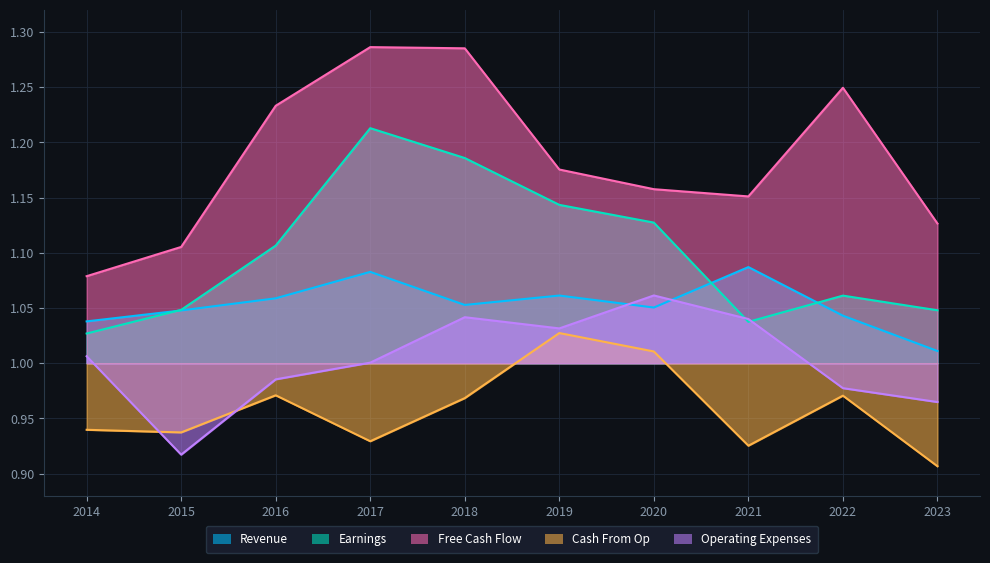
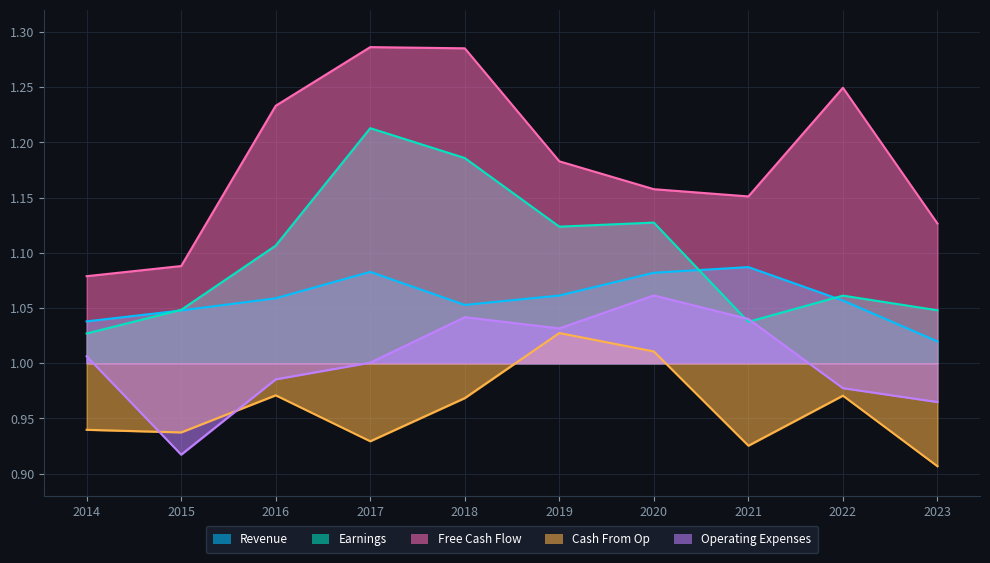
  {
    "Revenue": {
      "2014": 1.038,
      "2016": 1.059,
      "2017": 1.083,
      "2018": 1.053,
      "2019": 1.061,
-     "2020": 1.050,
+     "2020": 1.082,
      "2021": 1.087,
-     "2022": 1.043,
-     "2023": 1.011
+     "2022": 1.057,
+     "2023": 1.020
    },
    "Earnings": {
      "2014": 1.027,
      "2016": 1.107,
      "2017": 1.213,
      "2018": 1.186,
-     "2019": 1.143,
+     "2019": 1.124,
      "2020": 1.127,
      "2021": 1.037,
      "2022": 1.061,
      "2023": 1.048
    },
    "Free Cash Flow": {
      "2014": 1.079,
-     "2015": 1.105,
+     "2015": 1.088,
      "2016": 1.233,
      "2017": 1.286,
      "2018": 1.285,
-     "2019": 1.175,
+     "2019": 1.183,
      "2020": 1.158,
      "2021": 1.151,
      "2022": 1.249,
      "2023": 1.127
    }
  }
